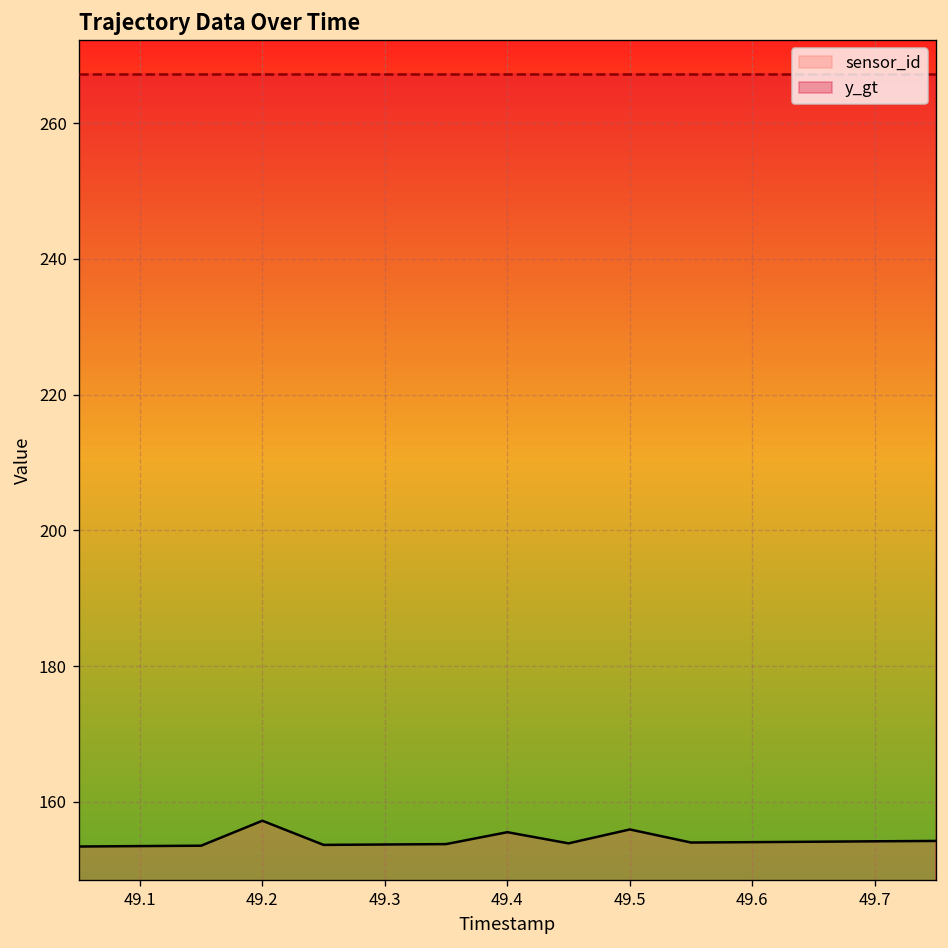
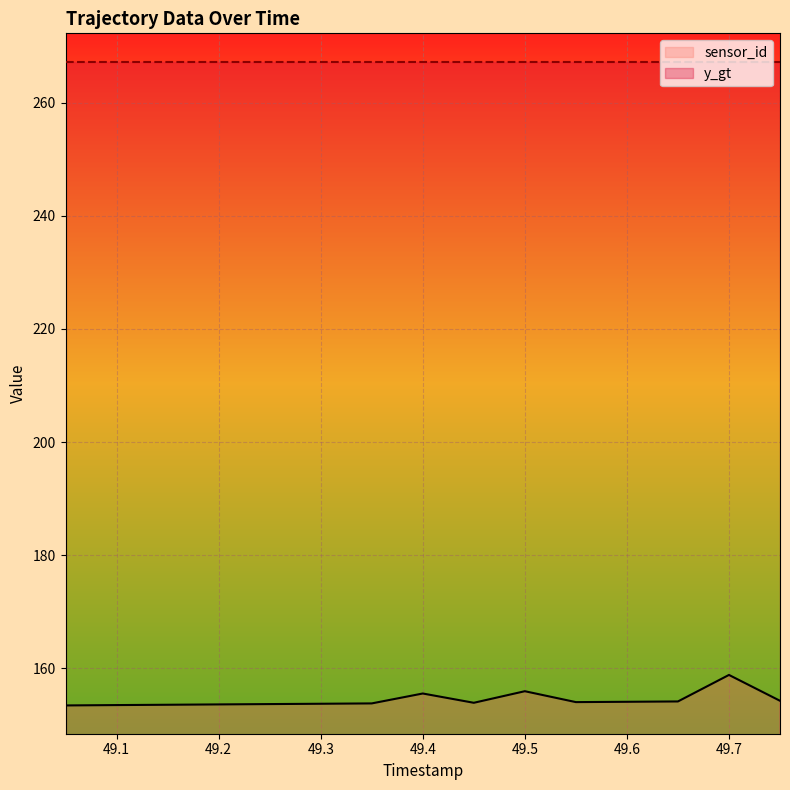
  {
    "sensor_id": {
      "49.1": 154,
-     "49.2": 157,
+     "49.2": 154,
      "49.3": 154,
      "49.4": 156,
      "49.5": 156,
      "49.6": 154,
-     "49.7": 154
+     "49.7": 159
    },
    "y_gt": {
      "49.1": 267,
      "49.2": 267,
      "49.3": 267,
      "49.4": 267,
      "49.5": 267,
      "49.6": 267
    }
  }
